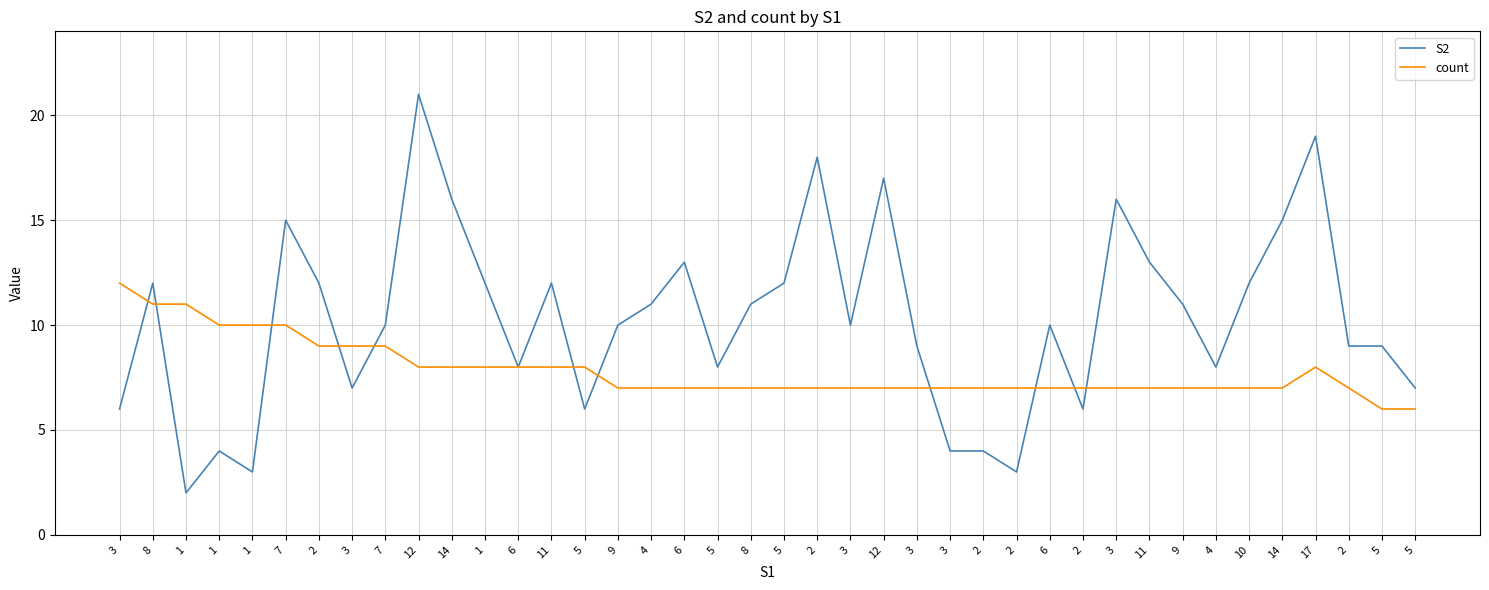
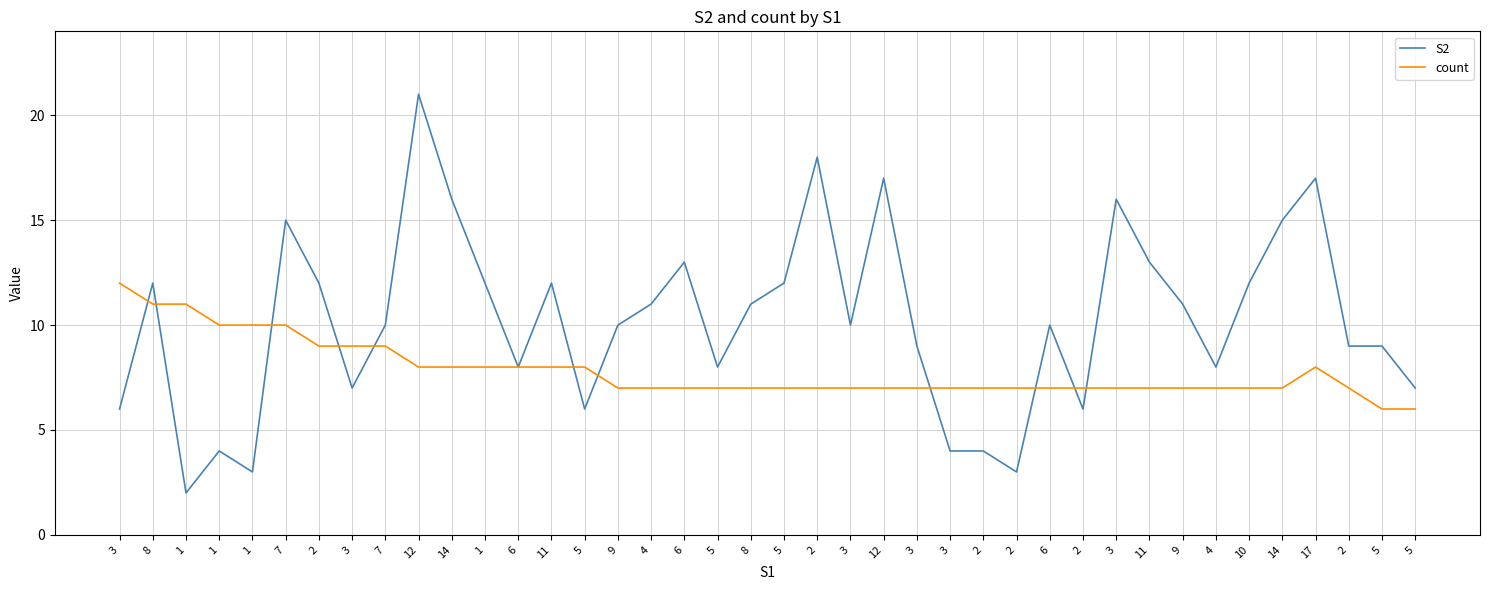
  {
    "S2": {
      "10": 12,
-     "17": 19
+     "17": 17
    },
    "count": {
      "10": 7,
      "17": 8
    }
  }
